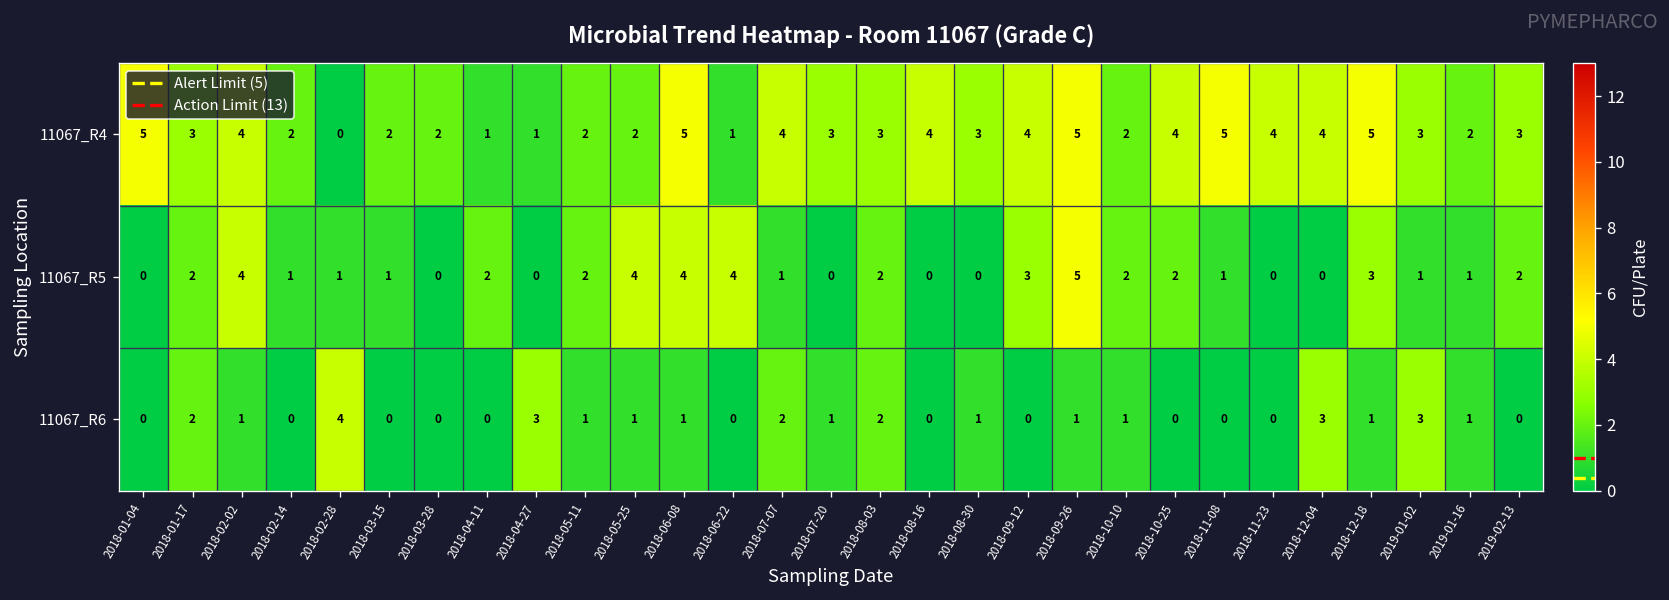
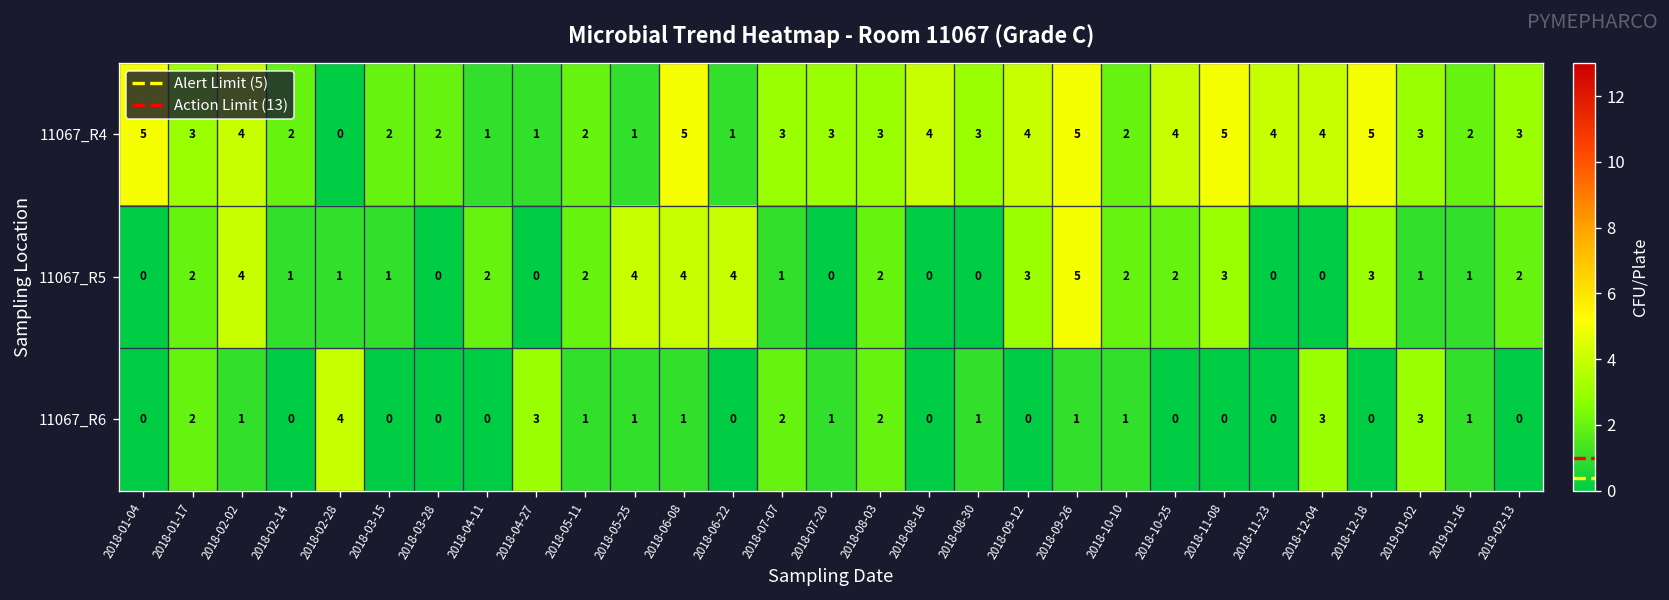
  {
    "11067_R4": {
      "2018-01-04": 5,
      "2018-01-17": 3,
      "2018-02-02": 4,
      "2018-02-14": 2,
      "2018-02-28": 0,
      "2018-03-15": 2,
      "2018-03-28": 2,
      "2018-04-11": 1,
      "2018-04-27": 1,
      "2018-05-11": 2,
-     "2018-05-25": 2,
+     "2018-05-25": 1,
      "2018-06-08": 5,
      "2018-06-22": 1,
-     "2018-07-07": 4,
+     "2018-07-07": 3,
      "2018-07-20": 3,
      "2018-08-03": 3,
      "2018-08-16": 4,
      "2018-08-30": 3,
      "2018-09-12": 4,
      "2018-09-26": 5,
      "2018-10-10": 2,
      "2018-10-25": 4,
      "2018-11-08": 5,
      "2018-11-23": 4,
      "2018-12-04": 4,
      "2018-12-18": 5,
      "2019-01-02": 3,
      "2019-01-16": 2,
      "2019-02-13": 3
    },
    "11067_R5": {
      "2018-01-04": 0,
      "2018-01-17": 2,
      "2018-02-02": 4,
      "2018-02-14": 1,
      "2018-02-28": 1,
      "2018-03-15": 1,
      "2018-03-28": 0,
      "2018-04-11": 2,
      "2018-04-27": 0,
      "2018-05-11": 2,
      "2018-05-25": 4,
      "2018-06-08": 4,
      "2018-06-22": 4,
      "2018-07-07": 1,
      "2018-07-20": 0,
      "2018-08-03": 2,
      "2018-08-16": 0,
      "2018-08-30": 0,
      "2018-09-12": 3,
      "2018-09-26": 5,
      "2018-10-10": 2,
      "2018-10-25": 2,
-     "2018-11-08": 1,
+     "2018-11-08": 3,
      "2018-11-23": 0,
      "2018-12-04": 0,
      "2018-12-18": 3,
      "2019-01-02": 1,
      "2019-01-16": 1,
      "2019-02-13": 2
    },
    "11067_R6": {
      "2018-01-04": 0,
      "2018-01-17": 2,
      "2018-02-02": 1,
      "2018-02-14": 0,
      "2018-02-28": 4,
      "2018-03-15": 0,
      "2018-03-28": 0,
      "2018-04-11": 0,
      "2018-04-27": 3,
      "2018-05-11": 1,
      "2018-05-25": 1,
      "2018-06-08": 1,
      "2018-06-22": 0,
      "2018-07-07": 2,
      "2018-07-20": 1,
      "2018-08-03": 2,
      "2018-08-16": 0,
      "2018-08-30": 1,
      "2018-09-12": 0,
      "2018-09-26": 1,
      "2018-10-10": 1,
      "2018-10-25": 0,
      "2018-11-08": 0,
      "2018-11-23": 0,
      "2018-12-04": 3,
-     "2018-12-18": 1,
+     "2018-12-18": 0,
      "2019-01-02": 3,
      "2019-01-16": 1,
      "2019-02-13": 0
    }
  }
